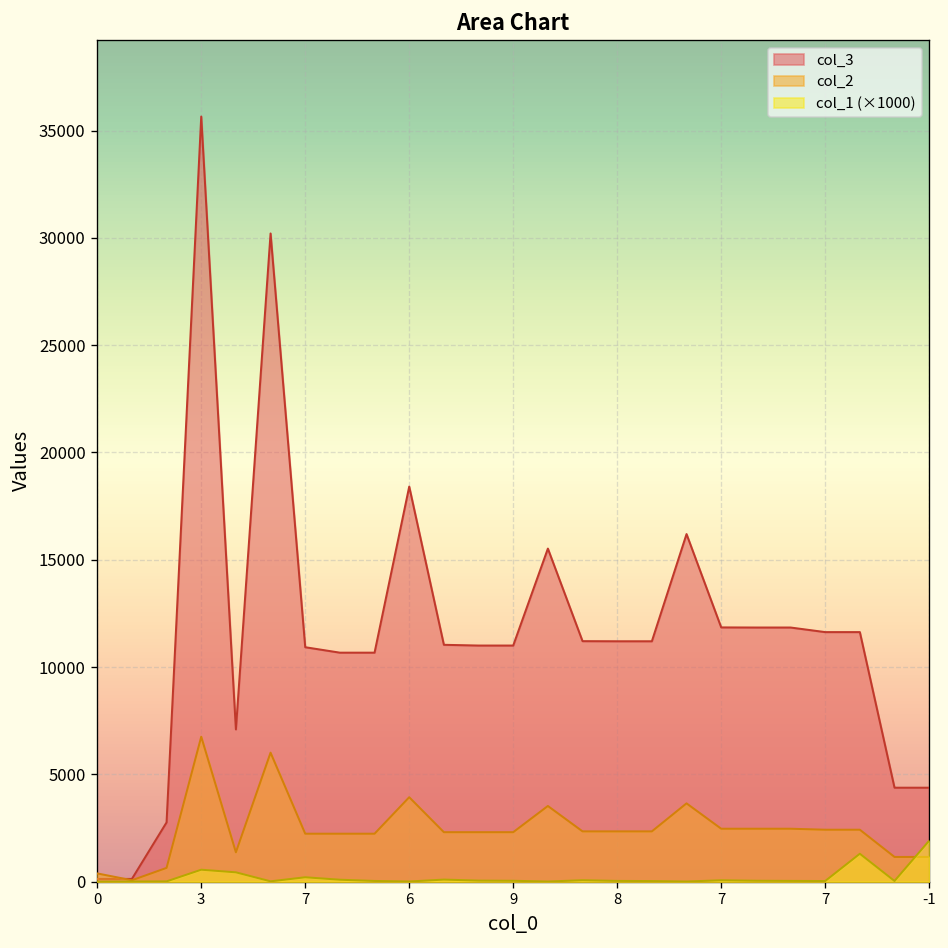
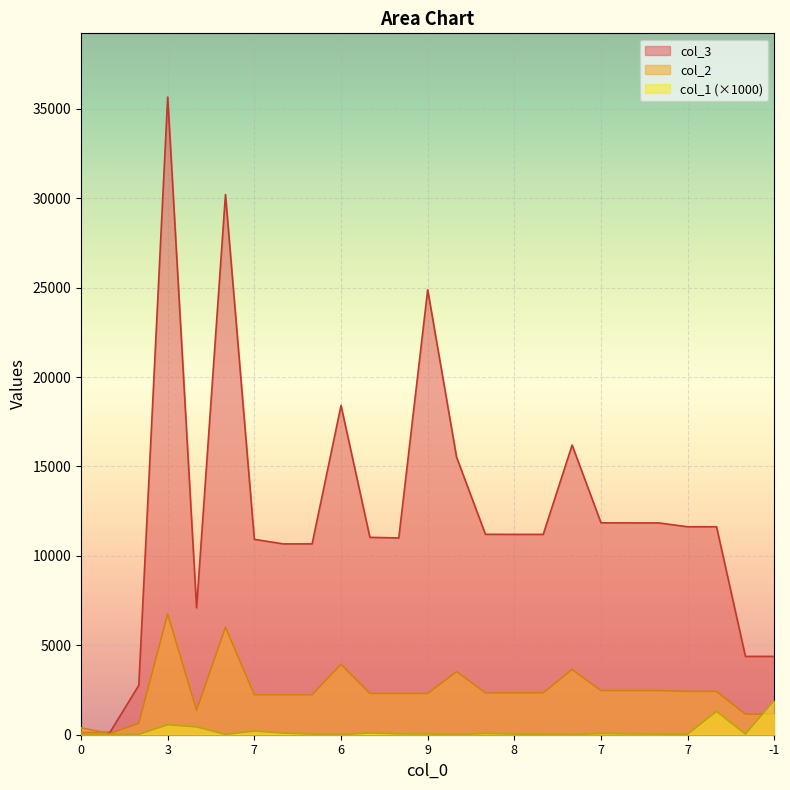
  {
    "col_3": {
      "3": 35700,
      "6": 18400,
-     "9": 11000,
+     "9": 24900,
      "-1": 4400
    }
  }
